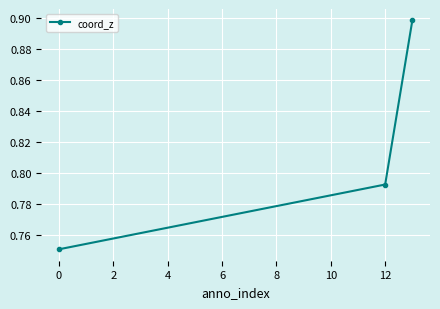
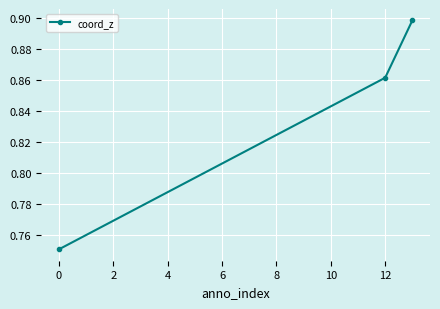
  {
    "0": 0.751,
-   "12": 0.793
+   "12": 0.862
  }
